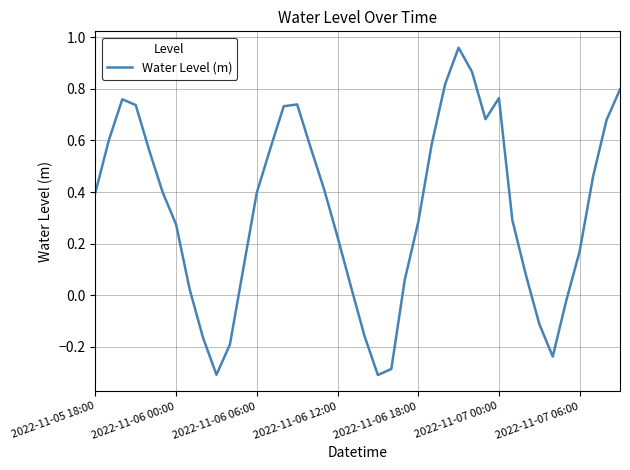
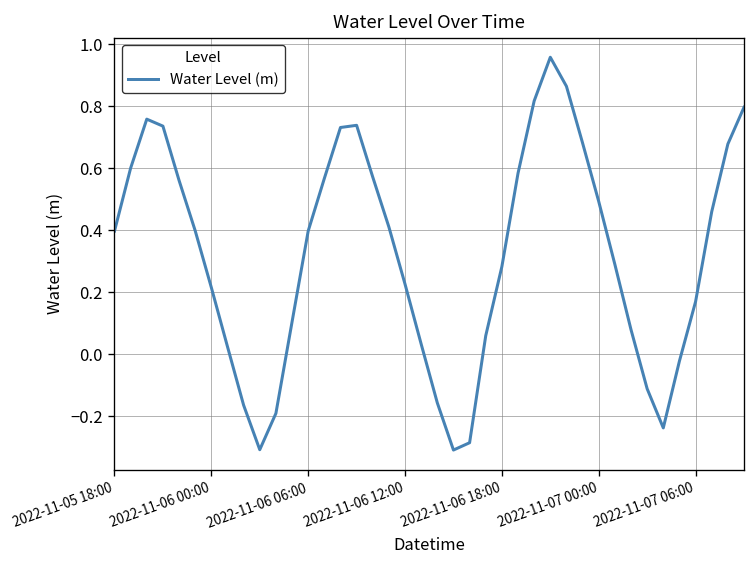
  {
    "2022-11-05 18:00": 0.40,
-   "2022-11-06 00:00": 0.27,
+   "2022-11-06 00:00": 0.22,
    "2022-11-06 06:00": 0.40,
    "2022-11-06 12:00": 0.23,
    "2022-11-06 18:00": 0.28,
-   "2022-11-07 00:00": 0.76,
+   "2022-11-07 00:00": 0.49,
    "2022-11-07 06:00": 0.17
  }
